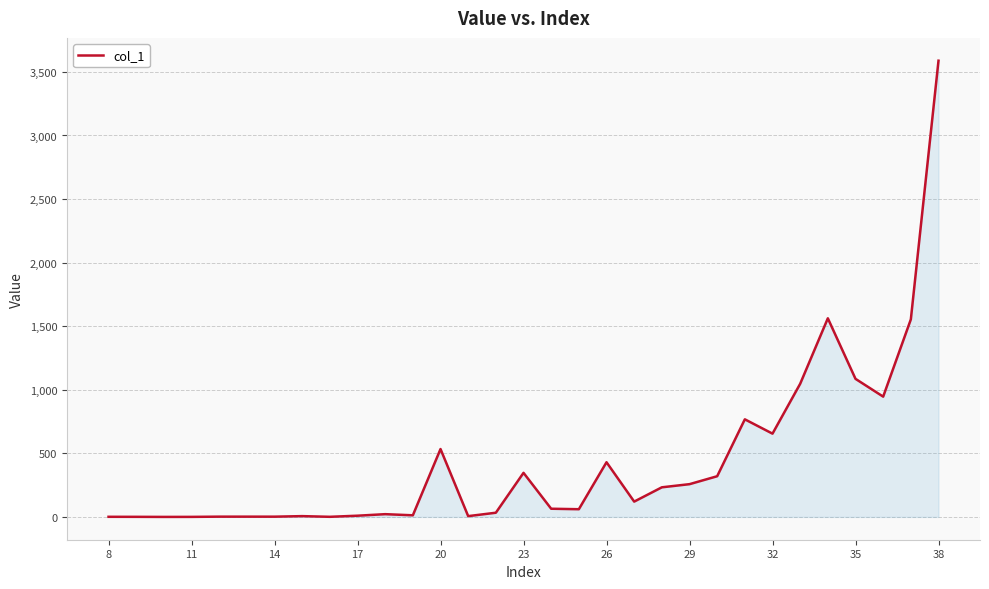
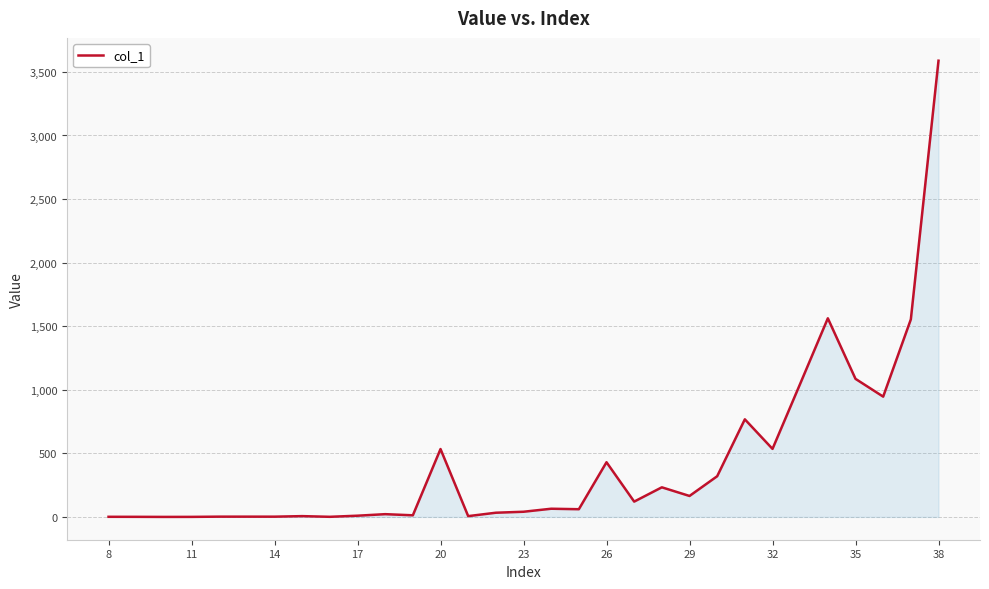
  {
    "8": "0",
    "11": "0",
    "14": "0",
    "17": "10",
    "20": "530",
-   "23": "350",
+   "23": "40",
    "26": "430",
-   "29": "260",
-   "32": "650",
+   "29": "160",
+   "32": "540",
    "35": "1,090",
    "38": "3,590"
  }
